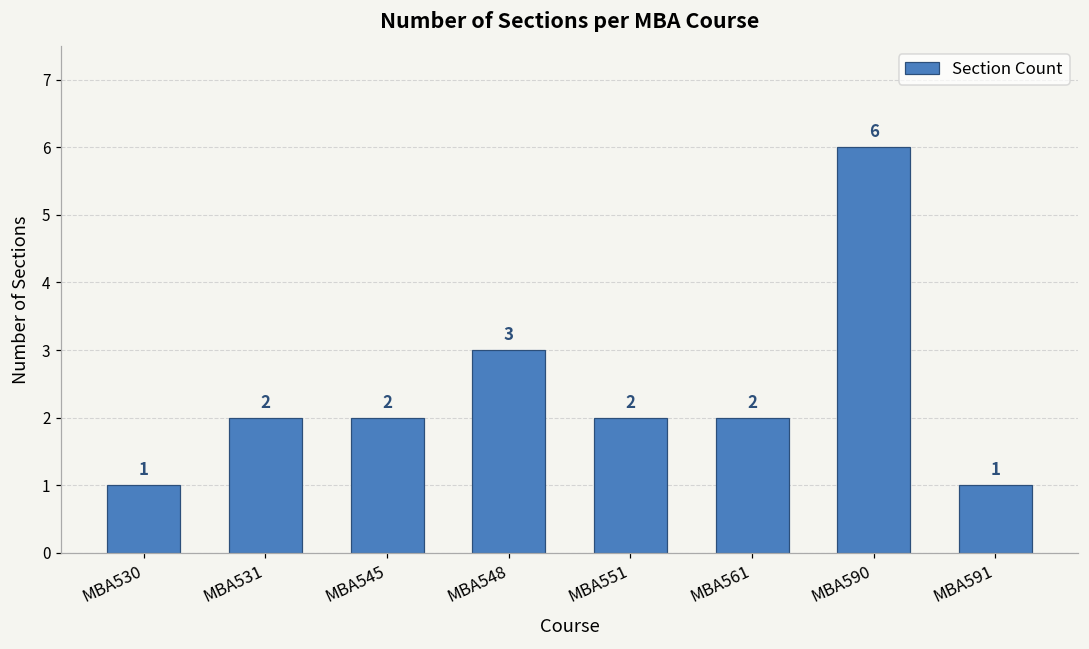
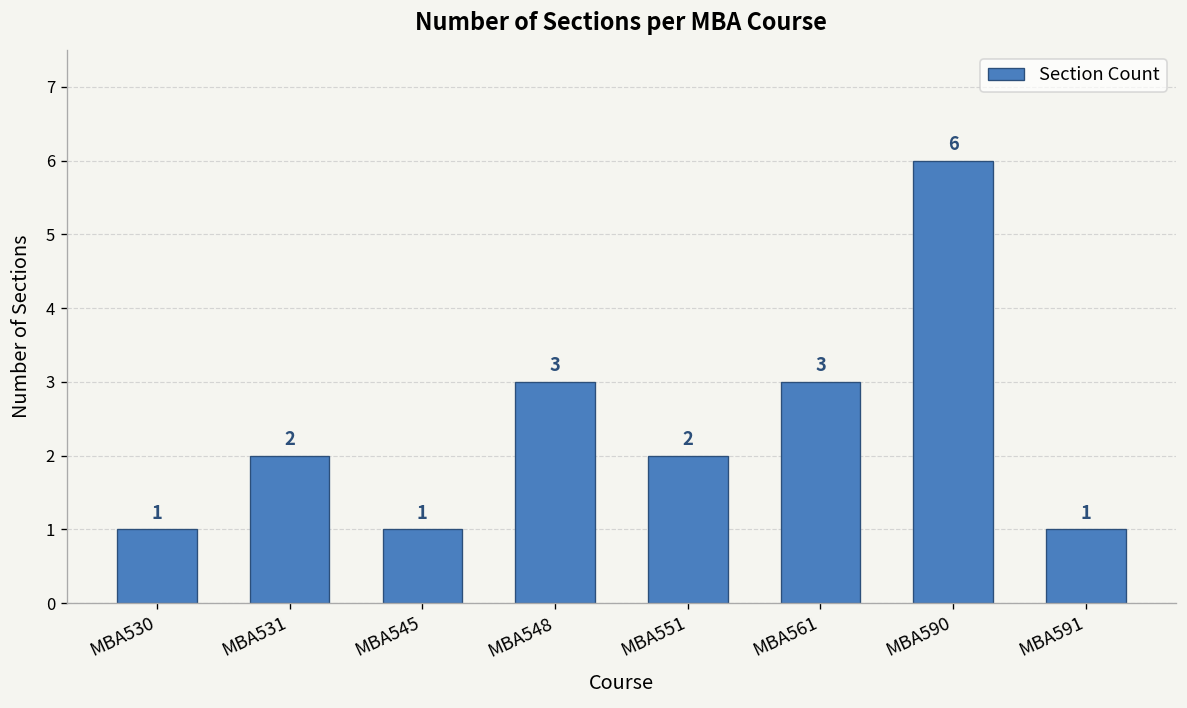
  {
    "MBA530": 1,
    "MBA531": 2,
-   "MBA545": 2,
+   "MBA545": 1,
    "MBA548": 3,
    "MBA551": 2,
-   "MBA561": 2,
+   "MBA561": 3,
    "MBA590": 6,
    "MBA591": 1
  }
